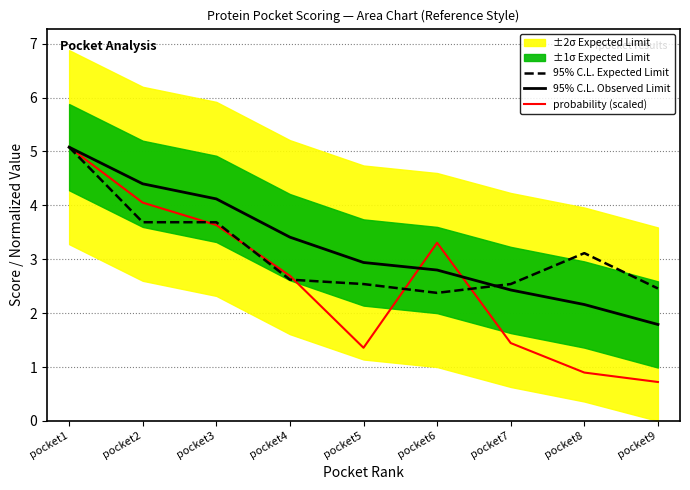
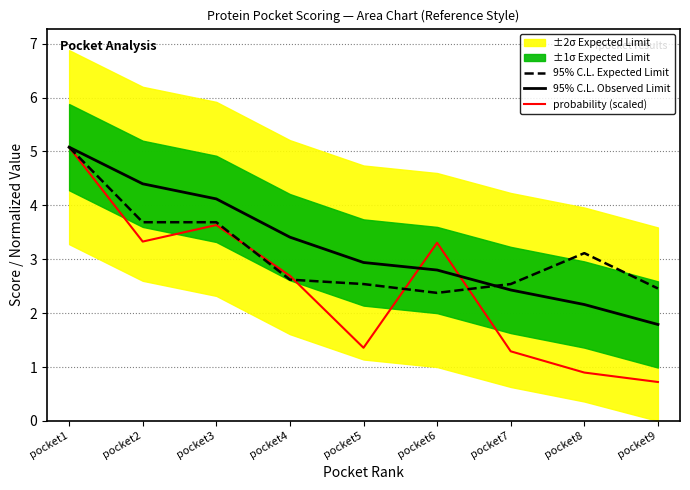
  {
    "±2σ Expected Limit": {
      "pocket9": 3.6
    },
    "probability (scaled)": {
-     "pocket2": 4.1,
+     "pocket2": 3.3,
      "pocket3": 3.6,
      "pocket4": 2.7,
      "pocket5": 1.4,
      "pocket6": 3.3,
-     "pocket7": 1.4,
+     "pocket7": 1.3,
      "pocket8": 0.9,
      "pocket9": 0.7
    }
  }
